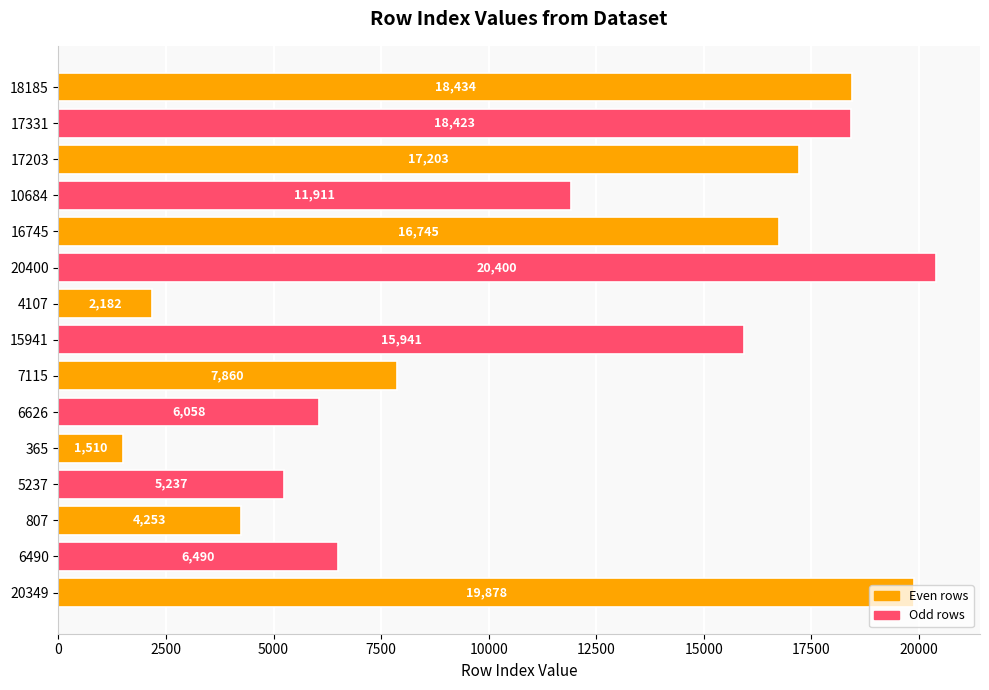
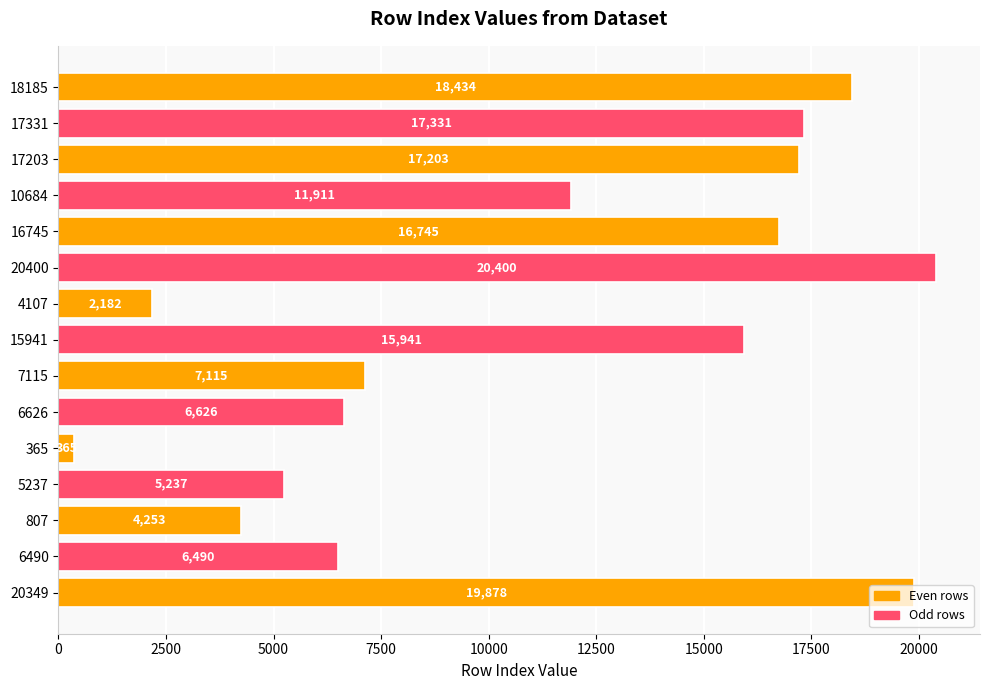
  {
    "18185": "18,434",
-   "17331": "18,423",
+   "17331": "17,331",
    "17203": "17,203",
    "10684": "11,911",
    "16745": "16,745",
    "20400": "20,400",
    "4107": "2,182",
    "15941": "15,941",
-   "7115": "7,860",
-   "6626": "6,058",
-   "365": "1,510",
+   "7115": "7,115",
+   "6626": "6,626",
+   "365": "365",
    "5237": "5,237",
    "807": "4,253",
    "6490": "6,490"
  }
